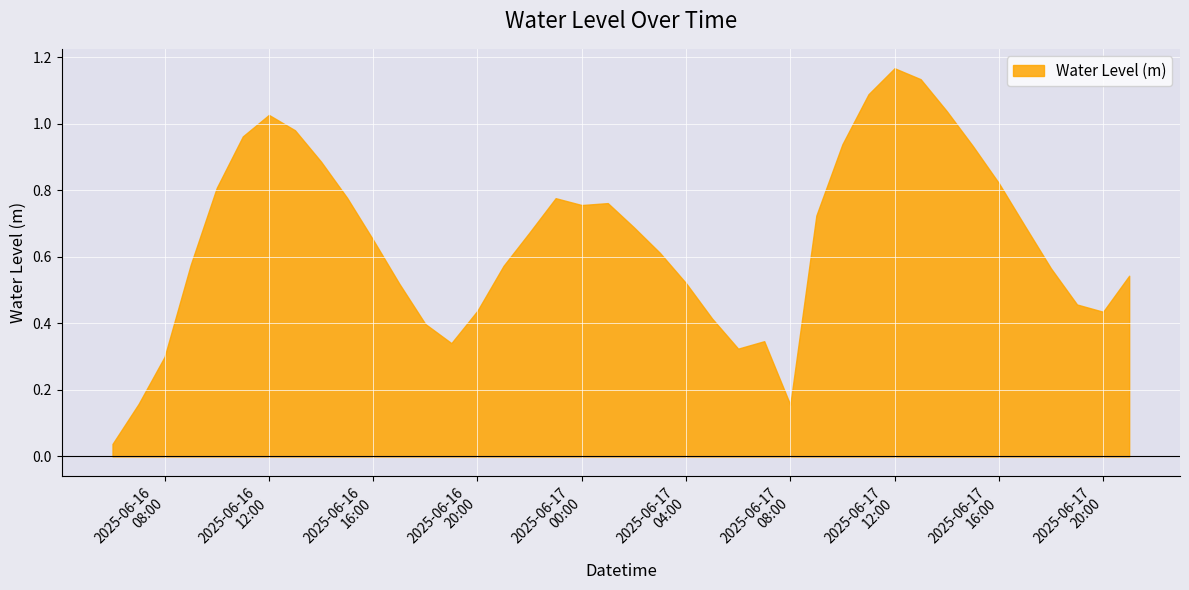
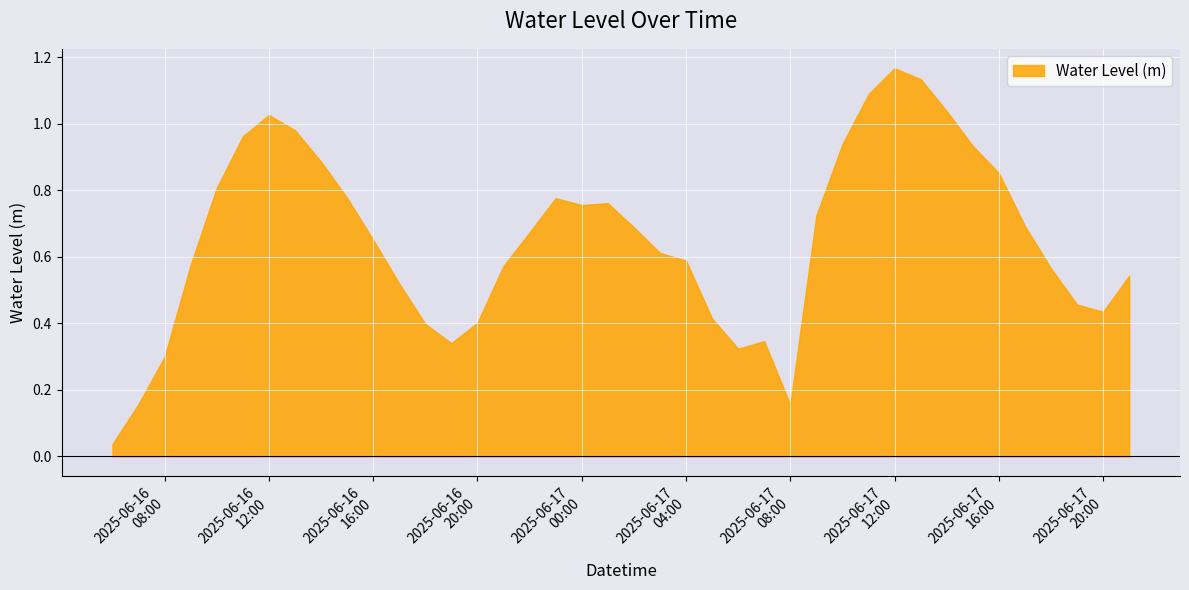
  {
    "2025-06-16 08:00": 0.30,
    "2025-06-16 12:00": 1.03,
    "2025-06-16 16:00": 0.65,
-   "2025-06-16 20:00": 0.44,
+   "2025-06-16 20:00": 0.40,
    "2025-06-17 00:00": 0.76,
-   "2025-06-17 04:00": 0.52,
+   "2025-06-17 04:00": 0.59,
    "2025-06-17 08:00": 0.16,
    "2025-06-17 12:00": 1.17,
-   "2025-06-17 16:00": 0.82,
+   "2025-06-17 16:00": 0.85,
    "2025-06-17 20:00": 0.43
  }
